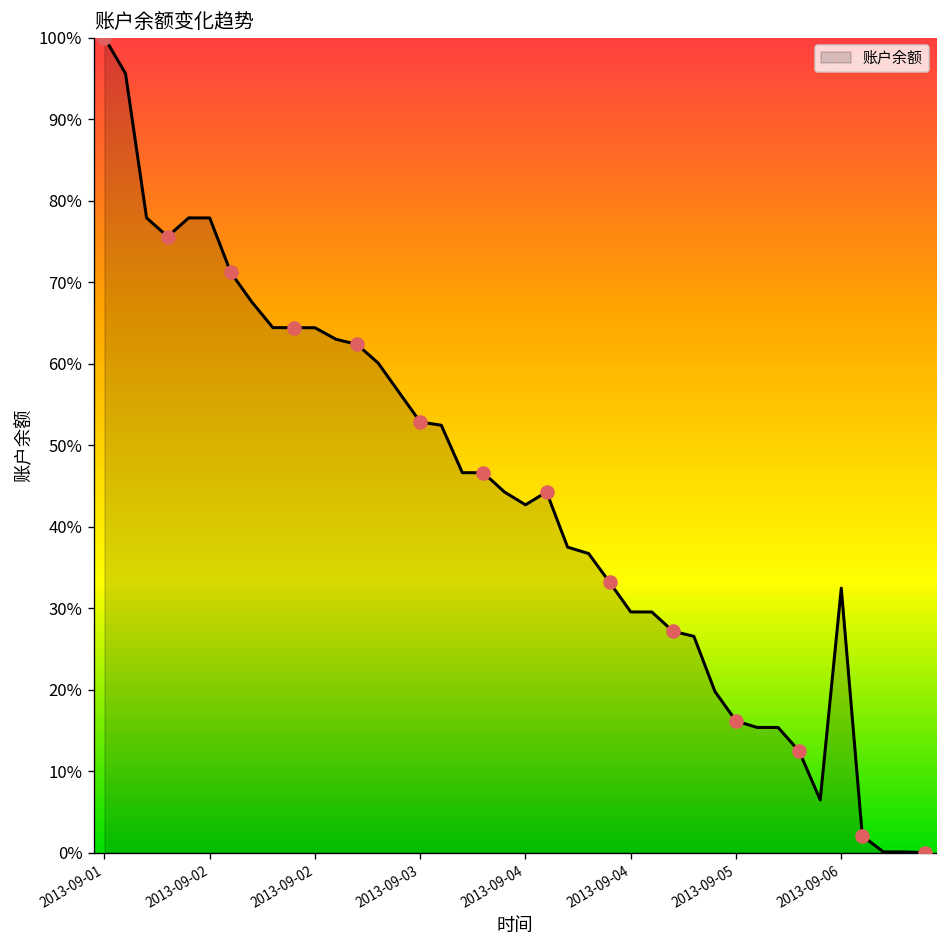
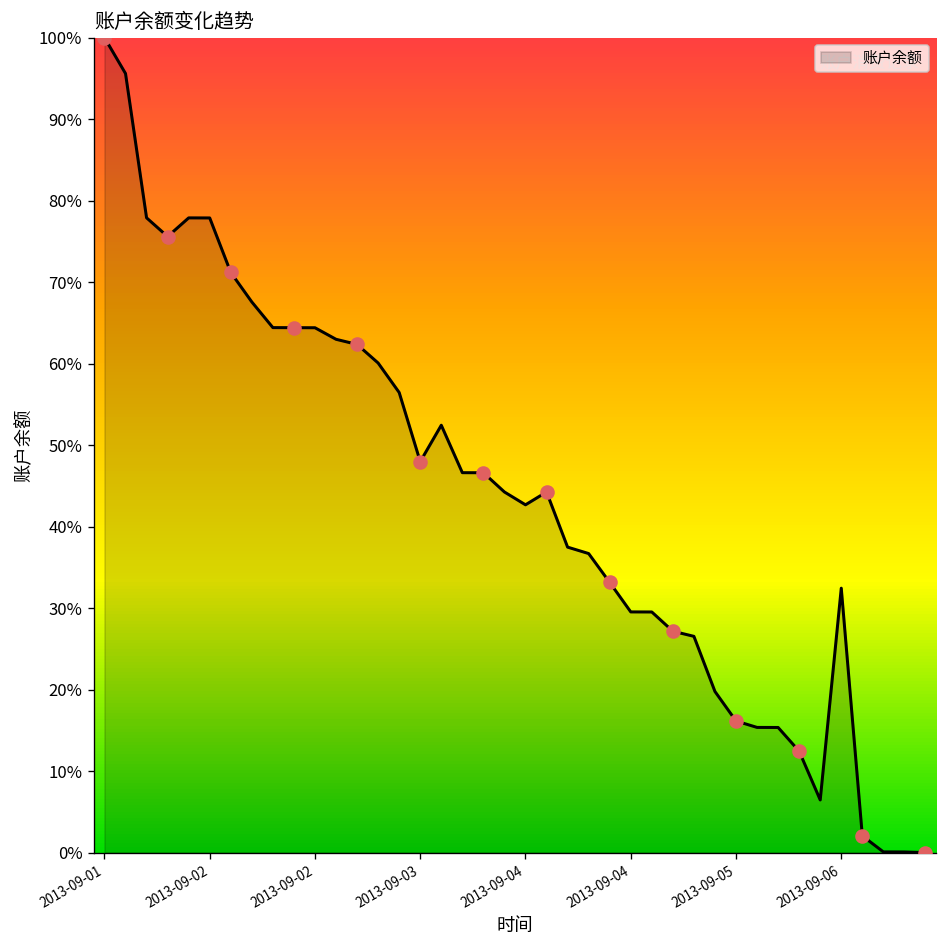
  {
    "账户余额": {
-     "2013-09-03": "53%",
+     "2013-09-03": "48%",
      "2013-09-06": "32%"
    }
  }
